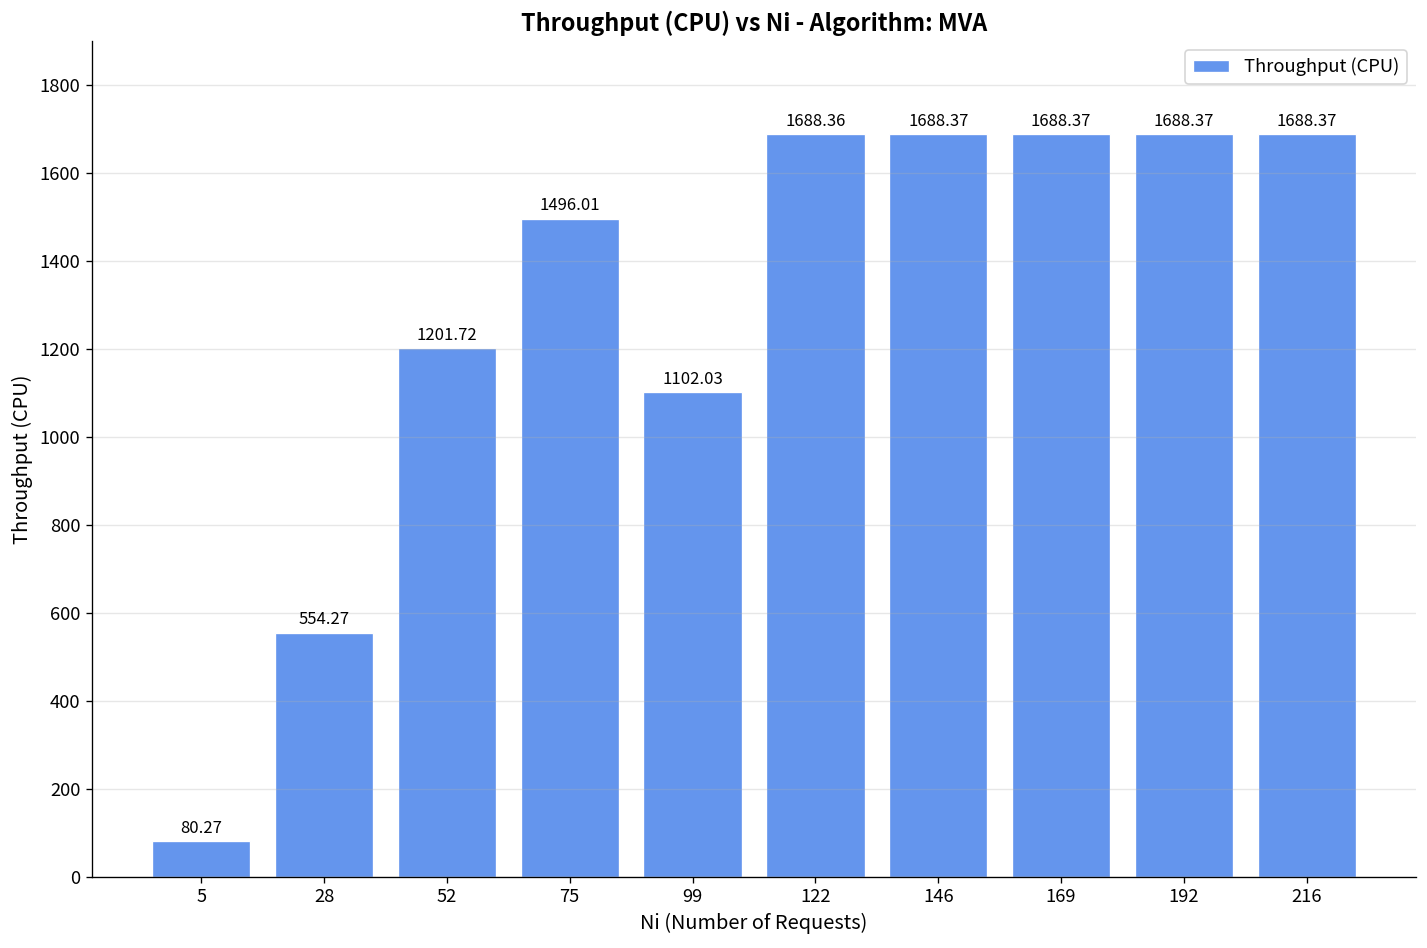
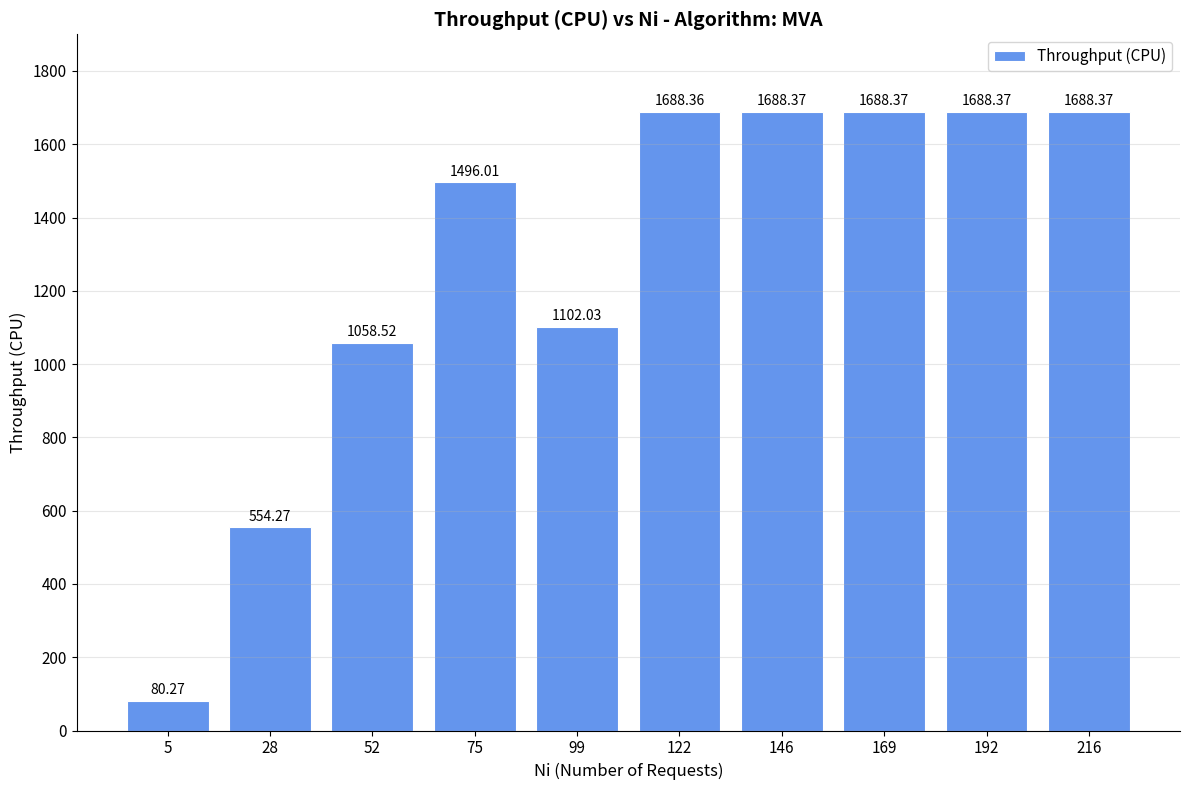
  {
    "5": 80.27,
    "28": 554.27,
-   "52": 1201.72,
+   "52": 1058.52,
    "75": 1496.01,
    "99": 1102.03,
    "122": 1688.36,
    "146": 1688.37,
    "169": 1688.37,
    "192": 1688.37,
    "216": 1688.37
  }
